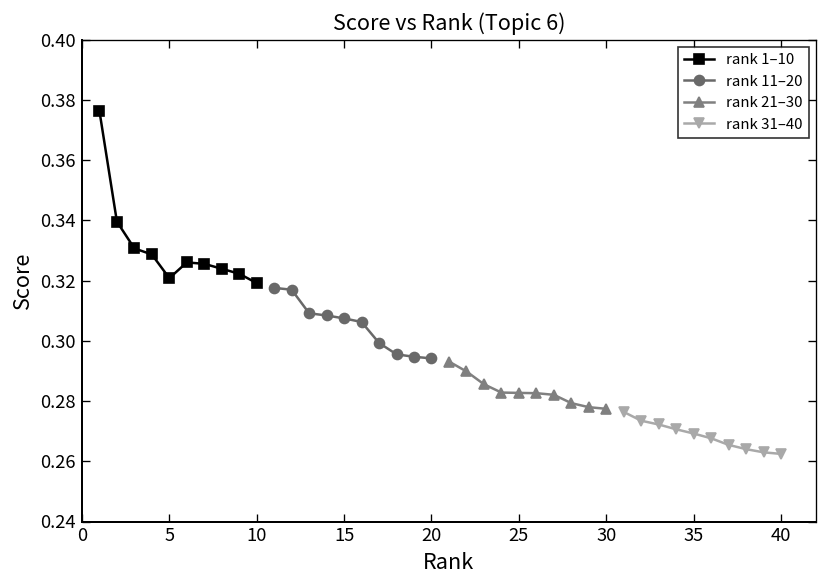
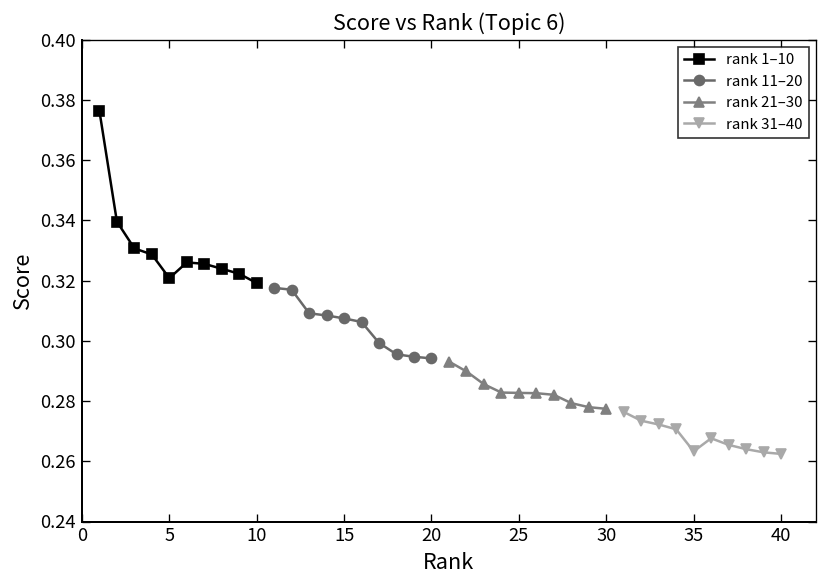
  {
    "rank 1–10": {
      "5": 0.321,
      "10": 0.319
    },
    "rank 31–40": {
-     "35": 0.269,
+     "35": 0.263,
      "40": 0.262
    }
  }
